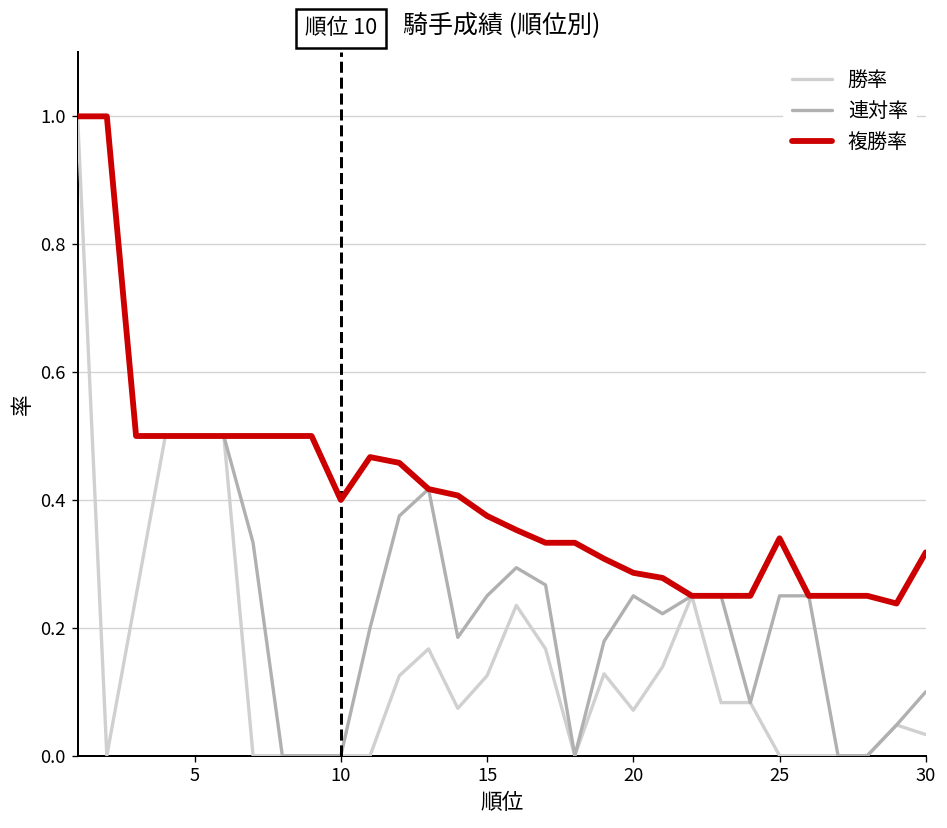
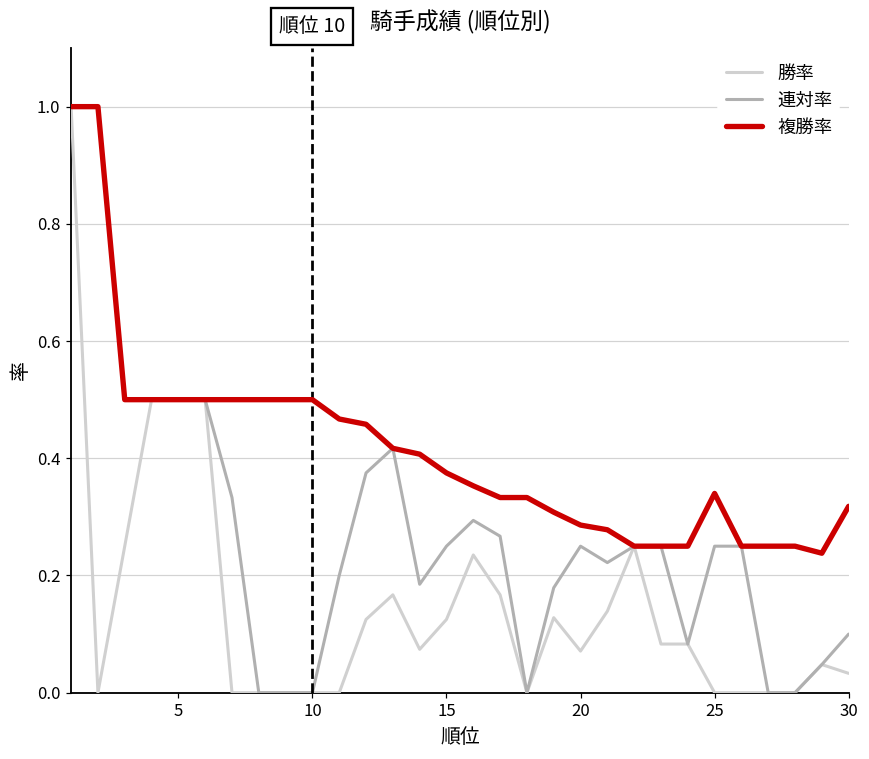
  {
    "複勝率": {
-     "10": 0.4,
+     "10": 0.5,
      "15": 0.38,
      "20": 0.29,
      "25": 0.34,
      "30": 0.32
    }
  }
